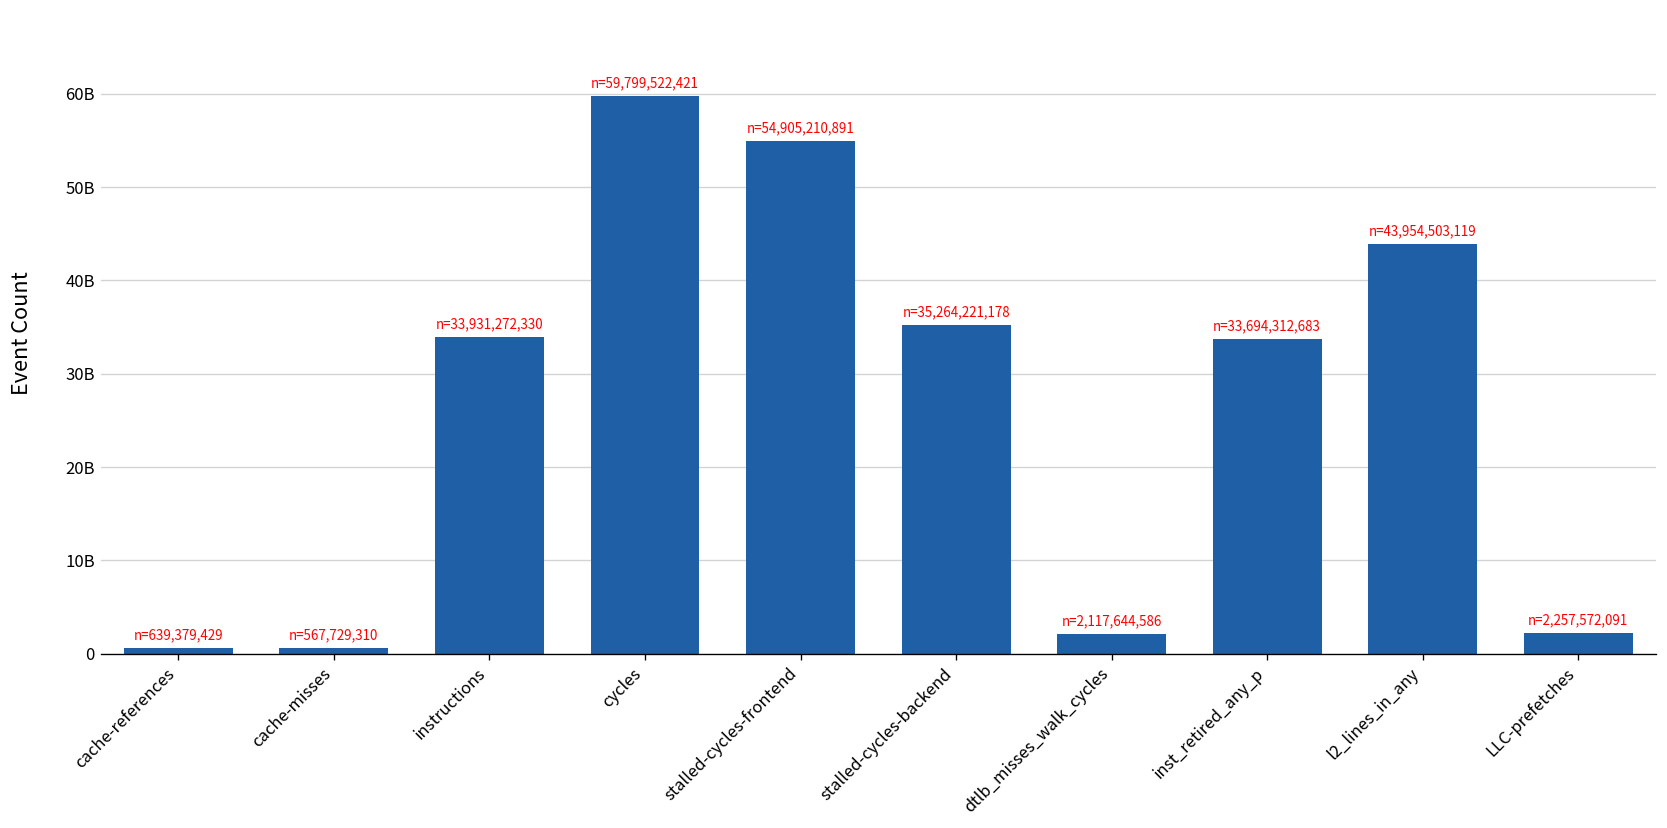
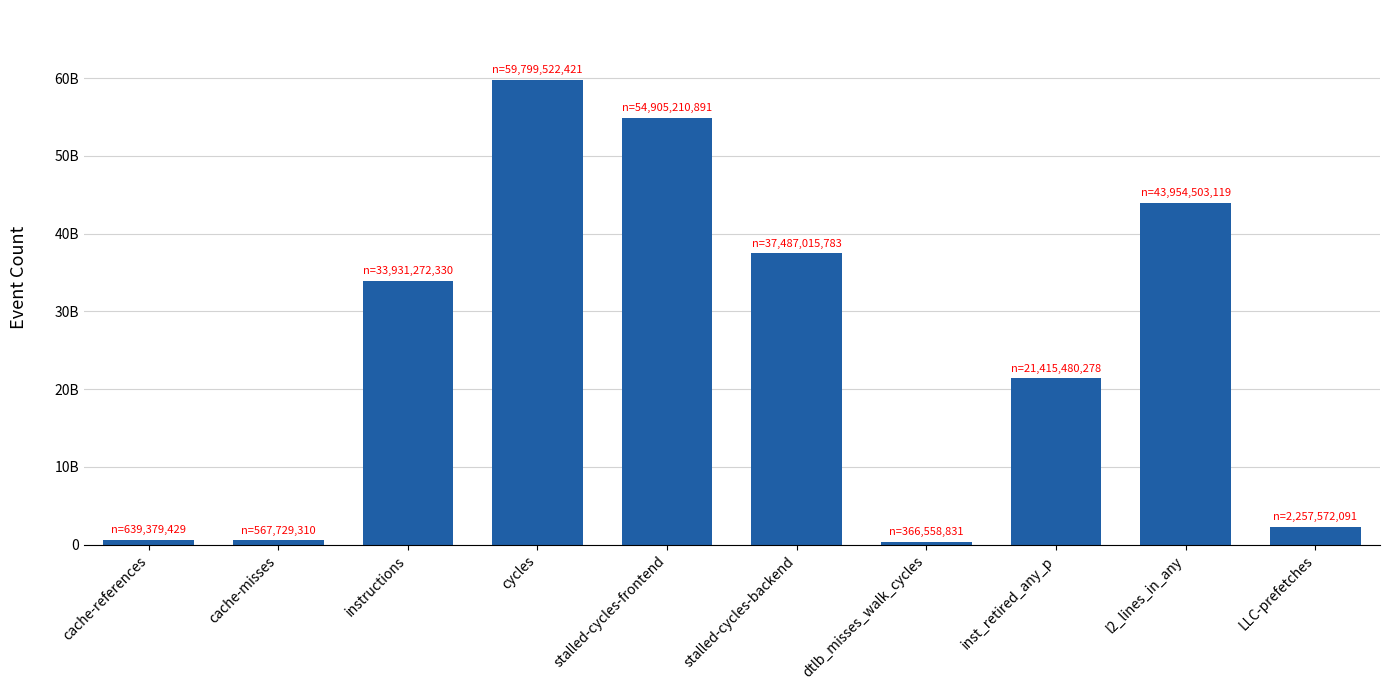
  {
    "cache-references": "639,379,429",
    "cache-misses": "567,729,310",
    "instructions": "33,931,272,330",
    "cycles": "59,799,522,421",
    "stalled-cycles-frontend": "54,905,210,891",
-   "stalled-cycles-backend": "35,264,221,178",
-   "dtlb_misses_walk_cycles": "2,117,644,586",
-   "inst_retired_any_p": "33,694,312,683",
+   "stalled-cycles-backend": "37,487,015,783",
+   "dtlb_misses_walk_cycles": "366,558,831",
+   "inst_retired_any_p": "21,415,480,278",
    "l2_lines_in_any": "43,954,503,119",
    "LLC-prefetches": "2,257,572,091"
  }
